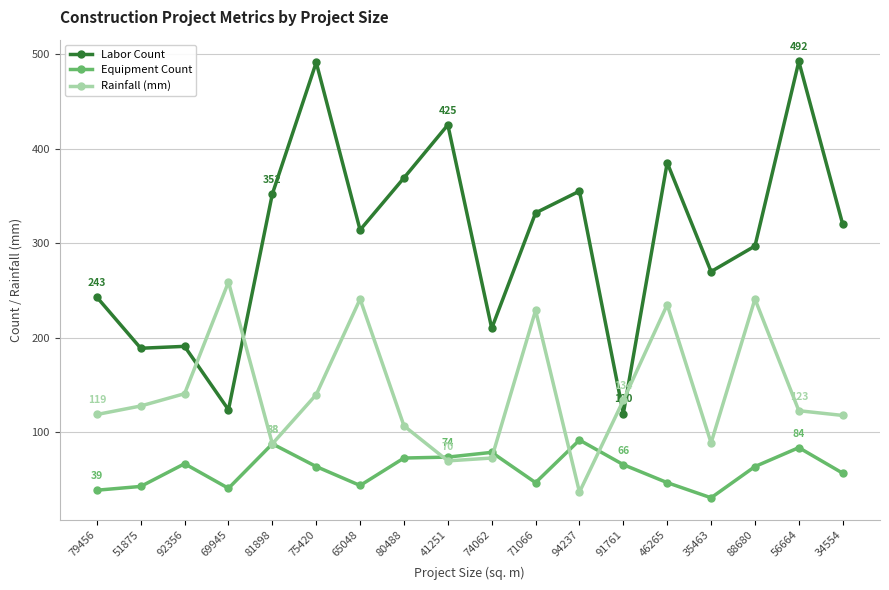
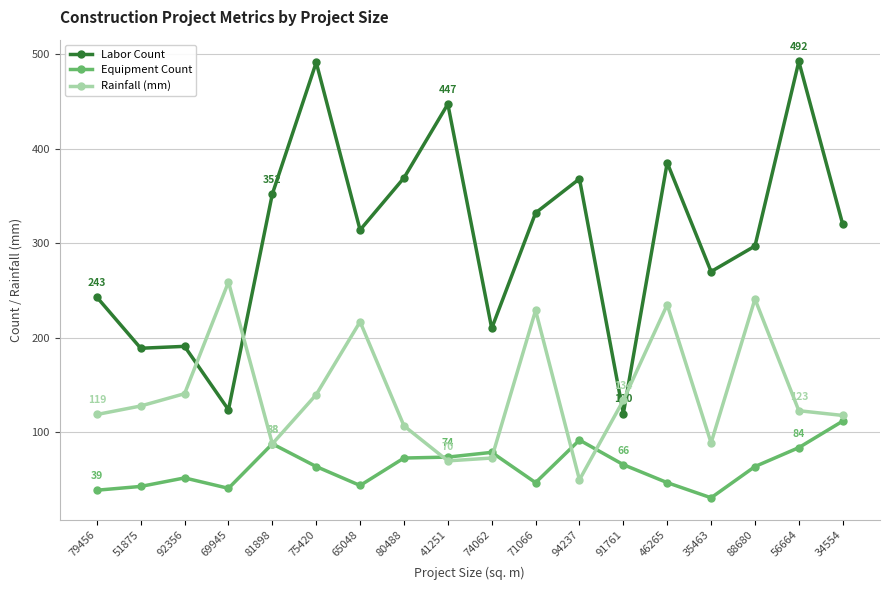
  {
    "Labor Count": {
      "79456": 243,
      "81898": 352,
-     "41251": 425,
-     "94237": 360,
+     "41251": 447,
+     "94237": 370,
      "56664": 492
    },
    "Equipment Count": {
      "51875": 40,
-     "92356": 70,
+     "92356": 50,
      "69945": 40,
      "75420": 60,
      "65048": 40,
      "80488": 70,
      "74062": 80,
      "71066": 50,
      "94237": 90,
      "46265": 50,
      "35463": 30,
      "88680": 60,
-     "34554": 60
+     "34554": 110
    },
    "Rainfall (mm)": {
      "51875": 130,
      "92356": 140,
      "69945": 260,
      "75420": 140,
-     "65048": 240,
+     "65048": 220,
      "80488": 110,
      "74062": 70,
      "71066": 230,
-     "94237": 40,
+     "94237": 50,
      "46265": 240,
      "35463": 90,
      "88680": 240,
      "34554": 120
    }
  }
